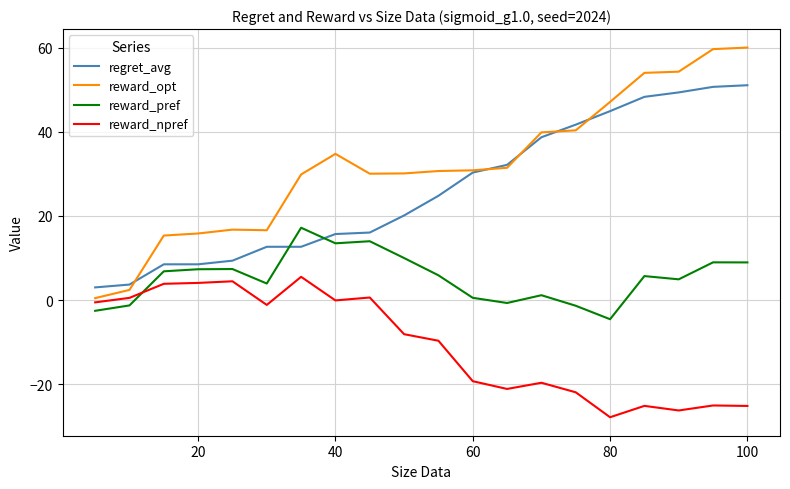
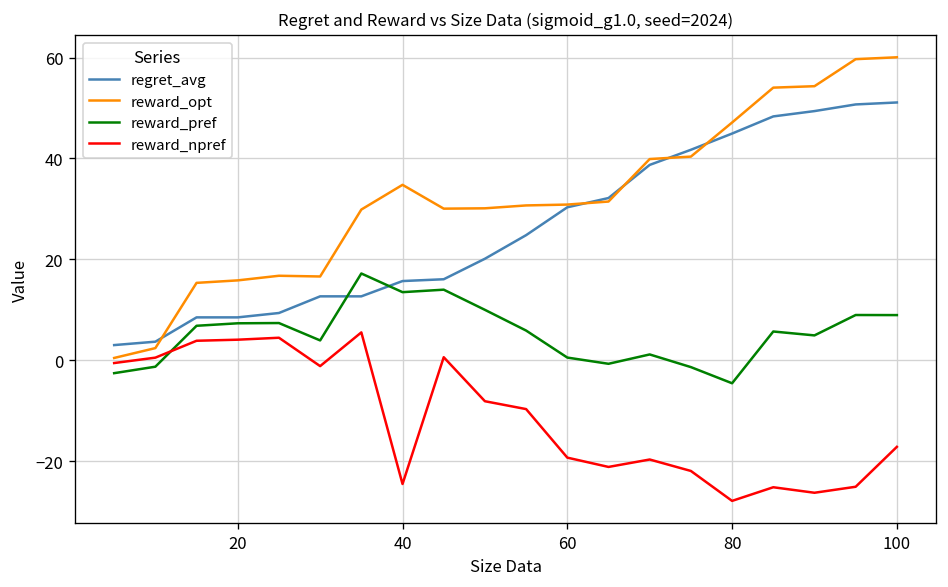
  {
    "regret_avg": {
      "20": 9,
      "40": 16,
      "80": 45,
      "100": 51
    },
    "reward_opt": {
      "20": 16,
      "40": 35,
      "80": 47,
      "100": 60
    },
    "reward_pref": {
      "20": 7,
      "40": 14,
      "60": 1,
      "80": -5,
      "100": 9
    },
    "reward_npref": {
      "20": 4,
-     "40": 0,
+     "40": -25,
      "60": -19,
      "80": -28,
-     "100": -25
+     "100": -17
    }
  }
